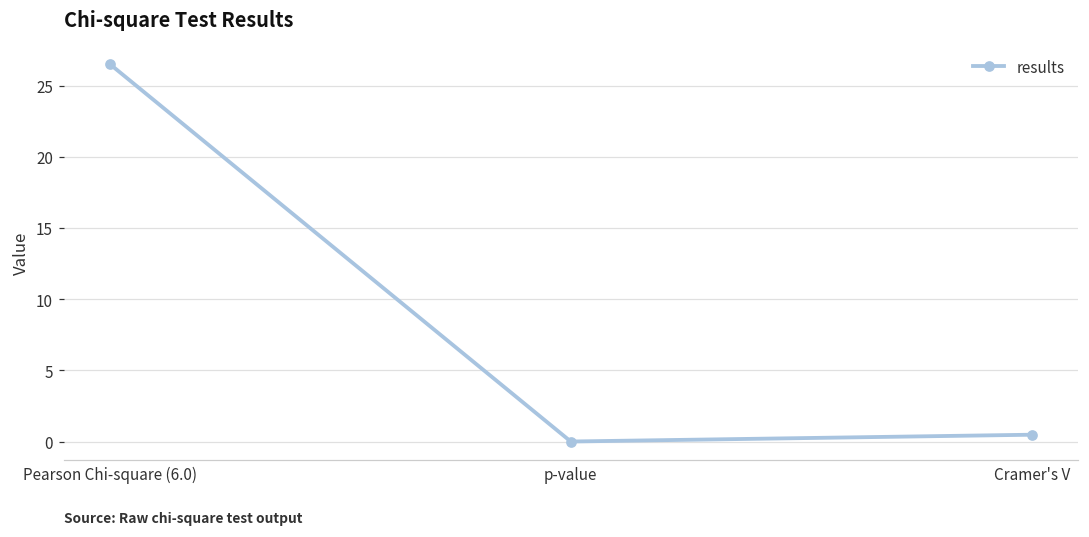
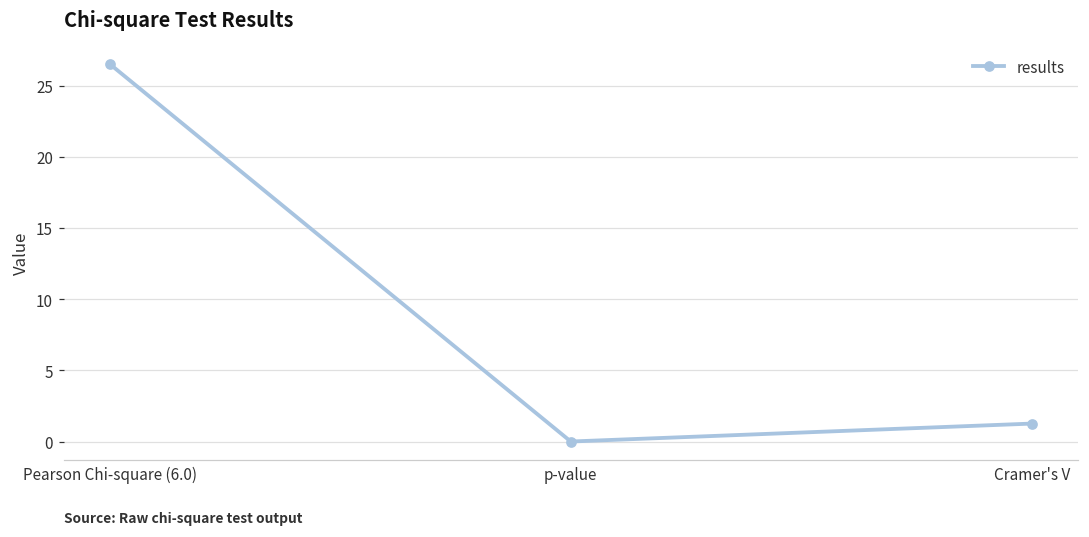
  {
    "Pearson Chi-square (6.0)": 26.5,
    "p-value": 0.0,
-   "Cramer's V": 0.5
+   "Cramer's V": 1.3
  }
